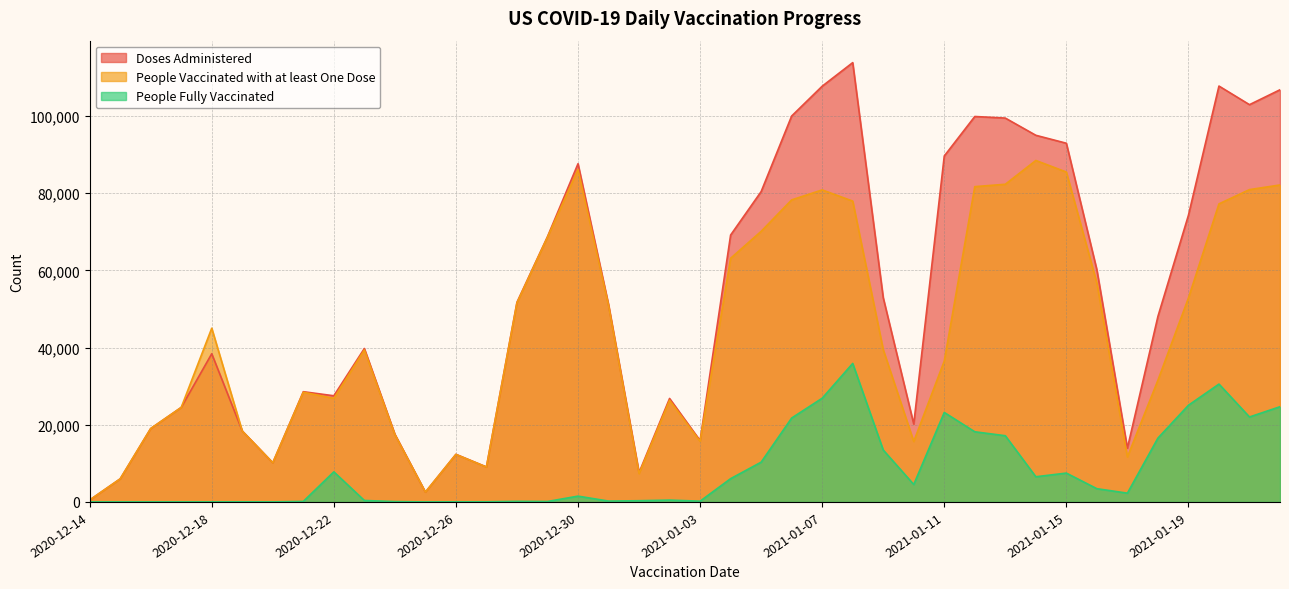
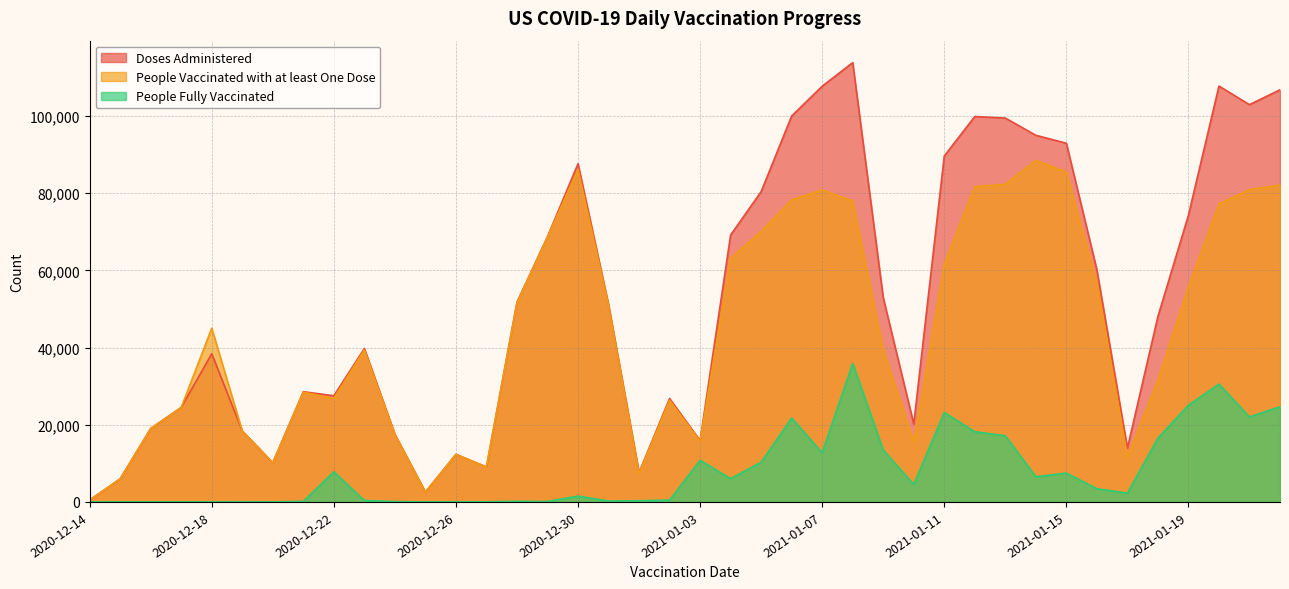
  {
    "Doses Administered": {
      "2020-12-18": "38,000",
      "2020-12-22": "27,000",
      "2020-12-30": "88,000",
      "2021-01-07": "108,000",
      "2021-01-11": "90,000",
      "2021-01-15": "93,000",
      "2021-01-19": "74,000"
    },
    "People Vaccinated with at least One Dose": {
      "2020-12-18": "45,000",
      "2020-12-22": "27,000",
      "2020-12-30": "86,000",
      "2021-01-07": "81,000",
-     "2021-01-11": "36,000",
+     "2021-01-11": "61,000",
      "2021-01-15": "85,000",
-     "2021-01-19": "53,000"
+     "2021-01-19": "56,000"
    },
    "People Fully Vaccinated": {
      "2020-12-18": "0",
      "2020-12-22": "8,000",
      "2020-12-26": "0",
      "2020-12-30": "2,000",
-     "2021-01-03": "0",
-     "2021-01-07": "27,000",
+     "2021-01-03": "11,000",
+     "2021-01-07": "13,000",
      "2021-01-11": "23,000",
      "2021-01-15": "7,000",
      "2021-01-19": "25,000"
    }
  }
